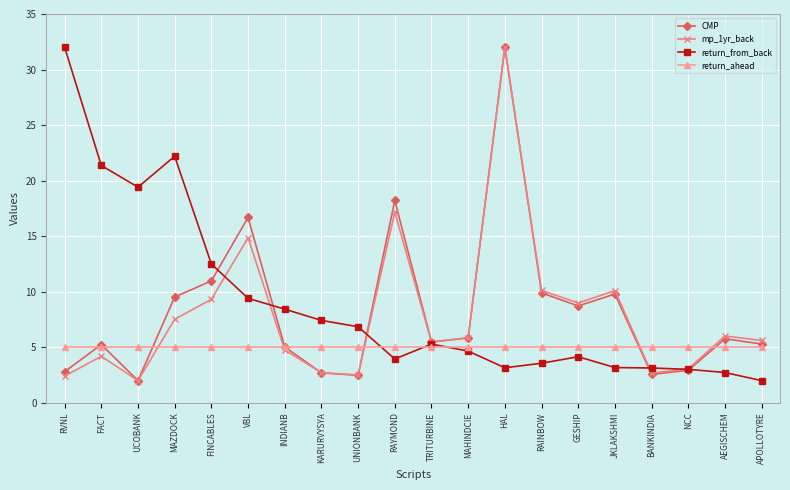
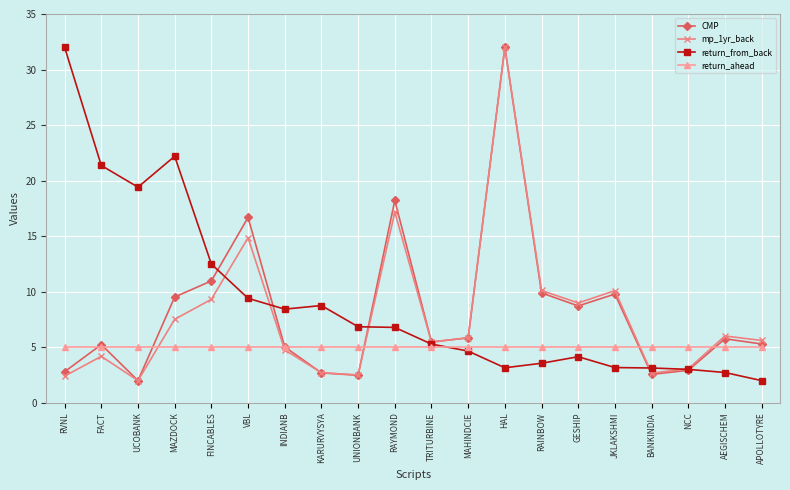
  {
    "return_from_back": {
      "RVNL": 32.0,
      "FACT": 21.4,
      "UCOBANK": 19.4,
      "MAZDOCK": 22.2,
      "FINCABLES": 12.5,
      "VBL": 9.4,
      "INDIANB": 8.4,
-     "KARURVYSYA": 7.4,
+     "KARURVYSYA": 8.8,
      "UNIONBANK": 6.9,
-     "RAYMOND": 3.9,
+     "RAYMOND": 6.8,
      "MAHINDCIE": 4.7,
      "HAL": 3.2,
      "RAINBOW": 3.6,
      "GESHIP": 4.2,
      "JKLAKSHMI": 3.2,
      "BANKINDIA": 3.1,
      "AEGISCHEM": 2.7,
      "APOLLOTYRE": 2.0
    }
  }
